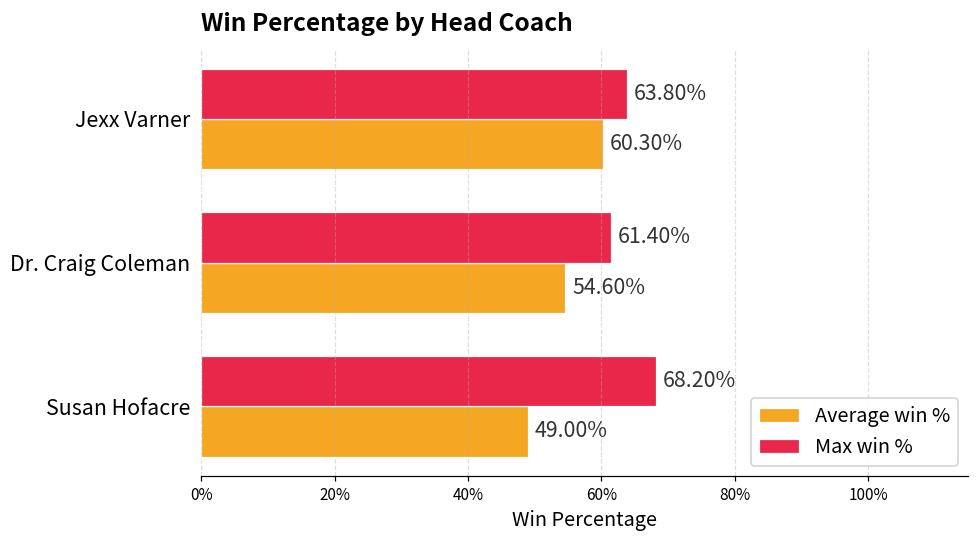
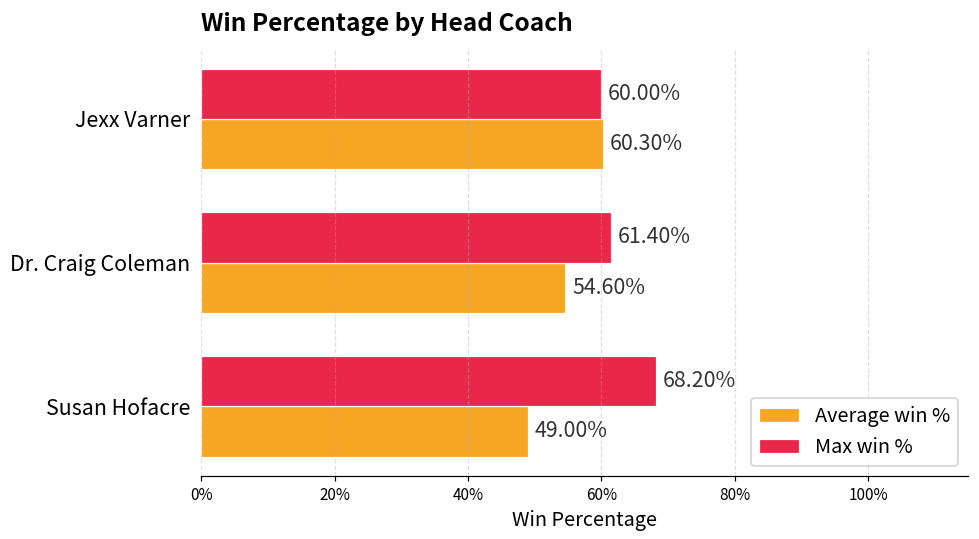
  {
    "Average win %": {
      "Jexx Varner": "60.30%",
      "Dr. Craig Coleman": "54.60%",
      "Susan Hofacre": "49.00%"
    },
    "Max win %": {
-     "Jexx Varner": "63.80%",
+     "Jexx Varner": "60.00%",
      "Dr. Craig Coleman": "61.40%",
      "Susan Hofacre": "68.20%"
    }
  }
